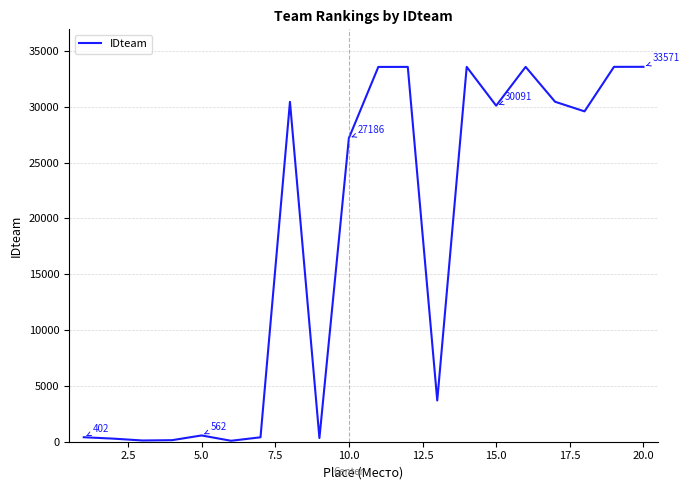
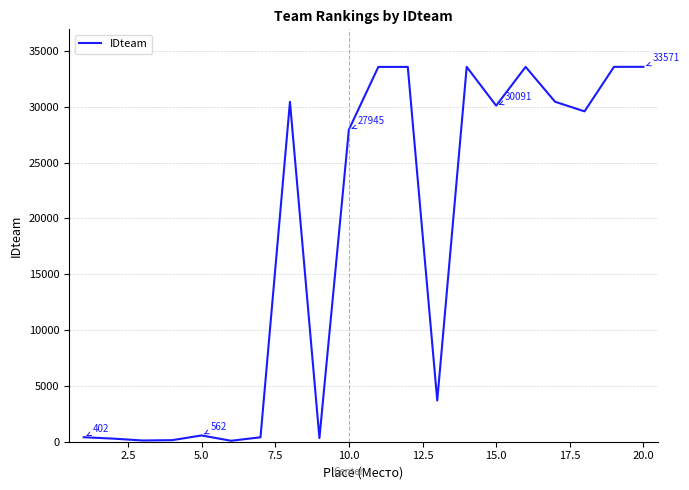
  {
    "5.0": 562,
-   "10.0": 27186,
+   "10.0": 27945,
    "15.0": 30091,
    "20.0": 33571
  }
